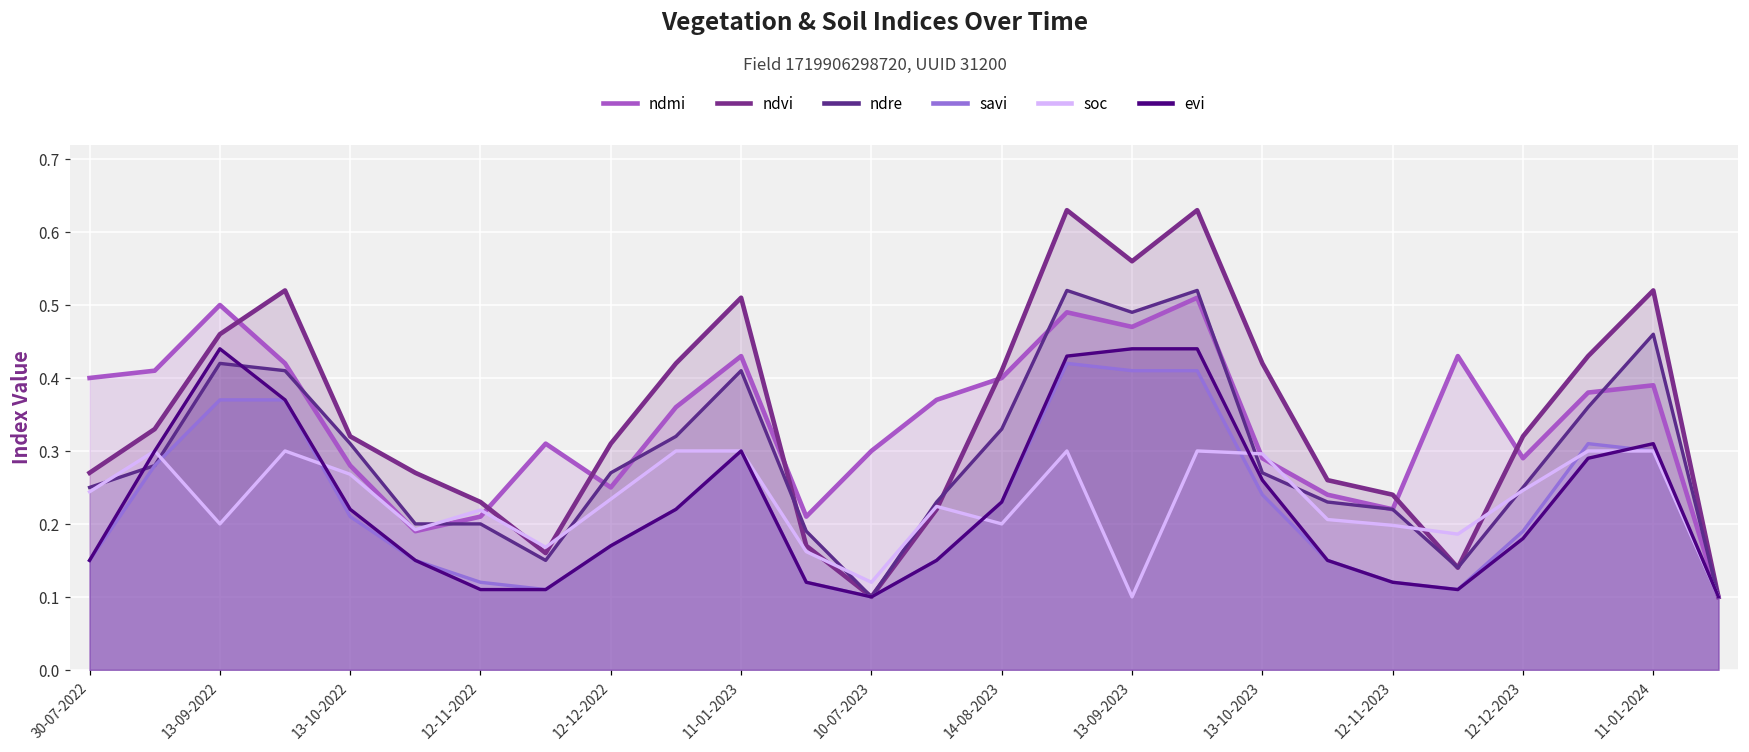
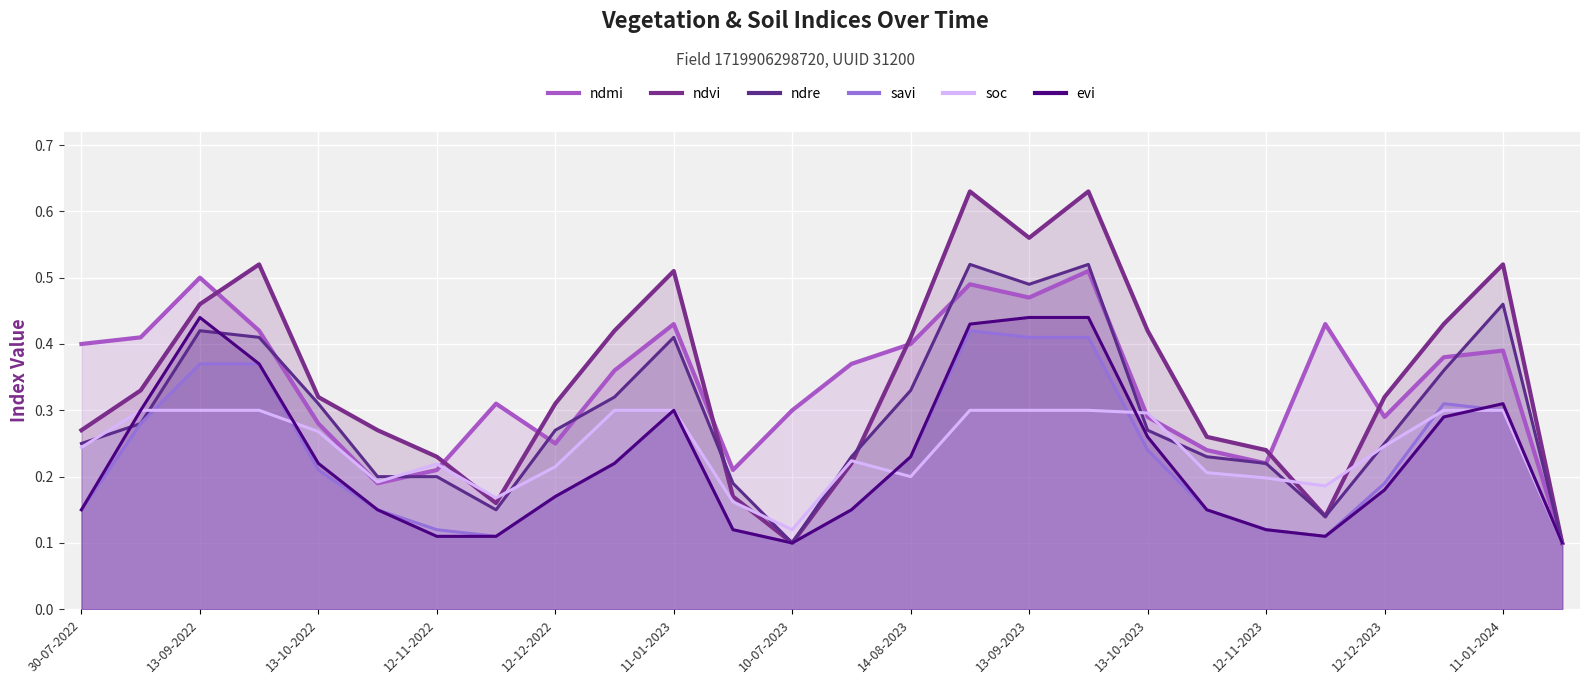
  {
    "soc": {
      "30-07-2022": 0.24,
-     "13-09-2022": 0.2,
+     "13-09-2022": 0.3,
      "13-10-2022": 0.27,
      "12-11-2022": 0.22,
-     "12-12-2022": 0.23,
+     "12-12-2022": 0.22,
      "10-07-2023": 0.12,
      "14-08-2023": 0.20,
-     "13-09-2023": 0.1,
+     "13-09-2023": 0.3,
      "13-10-2023": 0.30,
      "12-11-2023": 0.20,
      "12-12-2023": 0.25
    }
  }
